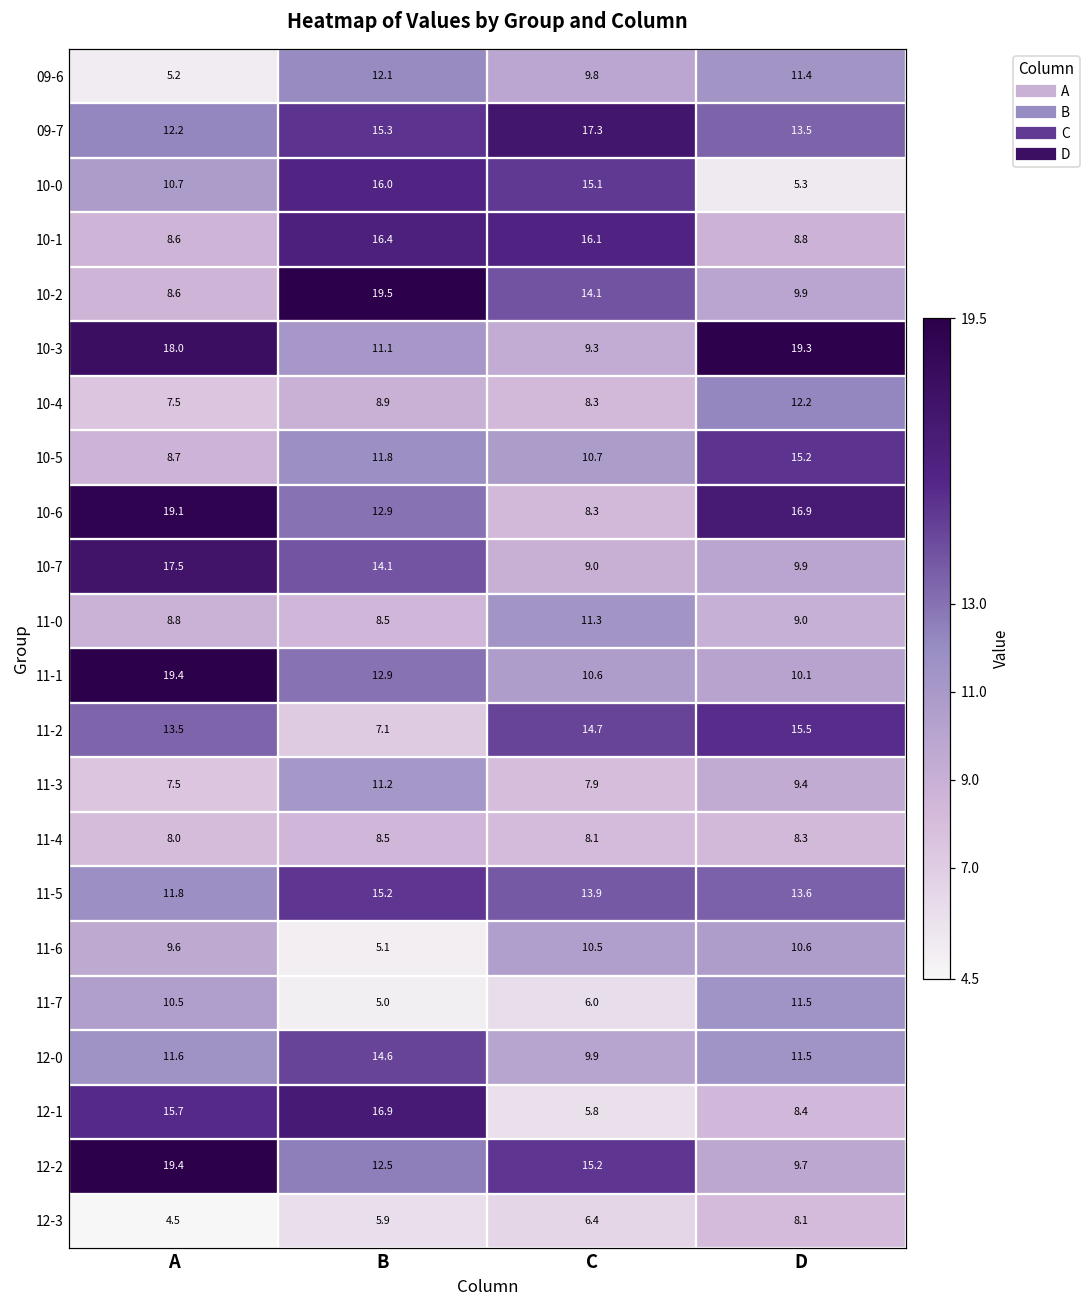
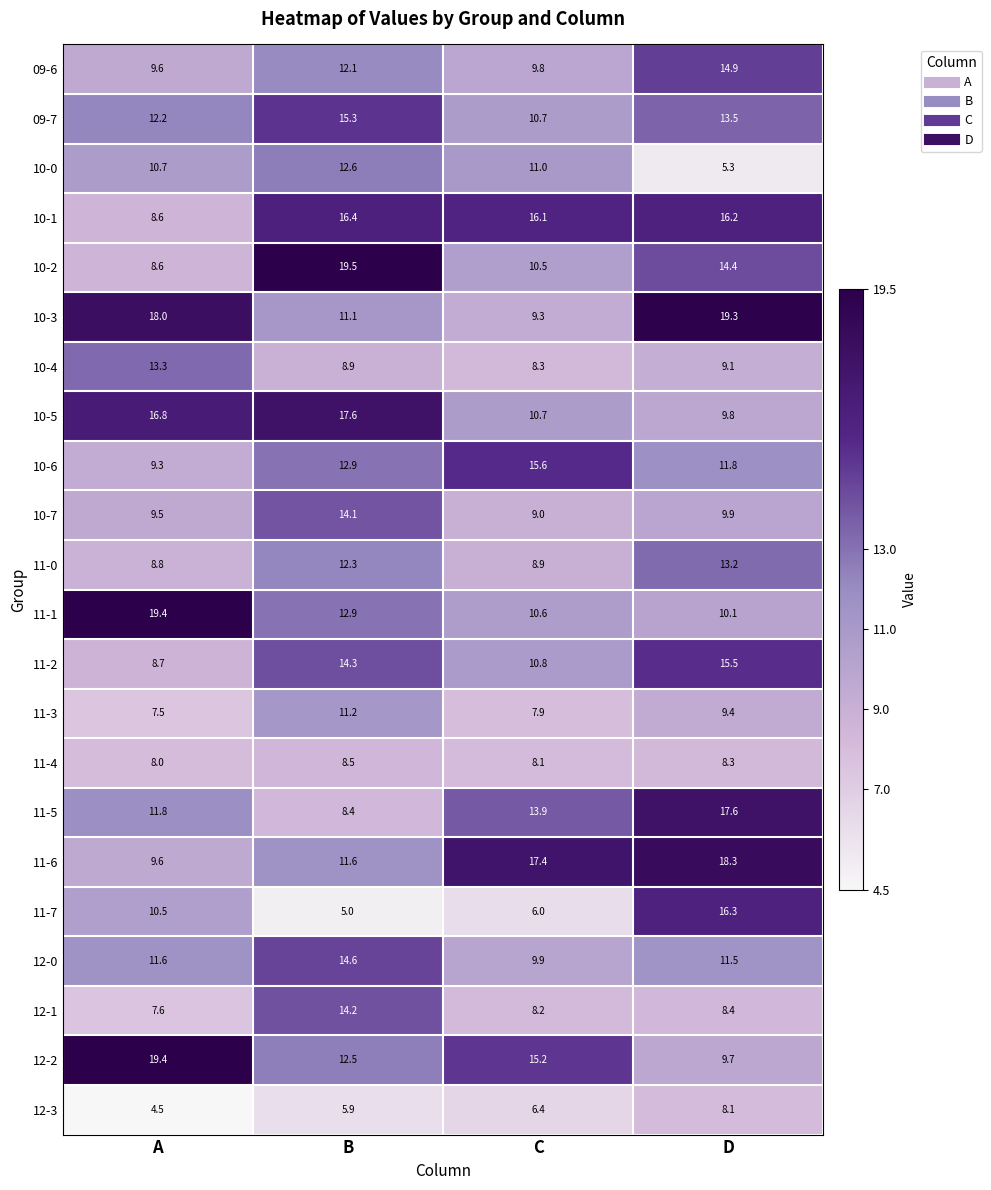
  {
    "09-6": {
-     "A": 5.2,
+     "A": 9.6,
      "B": 12.1,
      "C": 9.8,
-     "D": 11.4
+     "D": 14.9
    },
    "09-7": {
      "A": 12.2,
      "B": 15.3,
-     "C": 17.3,
+     "C": 10.7,
      "D": 13.5
    },
    "10-0": {
      "A": 10.7,
-     "B": 16.0,
-     "C": 15.1,
+     "B": 12.6,
+     "C": 11.0,
      "D": 5.3
    },
    "10-1": {
      "A": 8.6,
      "B": 16.4,
      "C": 16.1,
-     "D": 8.8
+     "D": 16.2
    },
    "10-2": {
      "A": 8.6,
      "B": 19.5,
-     "C": 14.1,
-     "D": 9.9
+     "C": 10.5,
+     "D": 14.4
    },
    "10-3": {
      "A": 18.0,
      "B": 11.1,
      "C": 9.3,
      "D": 19.3
    },
    "10-4": {
-     "A": 7.5,
+     "A": 13.3,
      "B": 8.9,
      "C": 8.3,
-     "D": 12.2
+     "D": 9.1
    },
    "10-5": {
-     "A": 8.7,
-     "B": 11.8,
+     "A": 16.8,
+     "B": 17.6,
      "C": 10.7,
-     "D": 15.2
+     "D": 9.8
    },
    "10-6": {
-     "A": 19.1,
+     "A": 9.3,
      "B": 12.9,
-     "C": 8.3,
-     "D": 16.9
+     "C": 15.6,
+     "D": 11.8
    },
    "10-7": {
-     "A": 17.5,
+     "A": 9.5,
      "B": 14.1,
      "C": 9.0,
      "D": 9.9
    },
    "11-0": {
      "A": 8.8,
-     "B": 8.5,
-     "C": 11.3,
-     "D": 9.0
+     "B": 12.3,
+     "C": 8.9,
+     "D": 13.2
    },
    "11-1": {
      "A": 19.4,
      "B": 12.9,
      "C": 10.6,
      "D": 10.1
    },
    "11-2": {
-     "A": 13.5,
-     "B": 7.1,
-     "C": 14.7,
+     "A": 8.7,
+     "B": 14.3,
+     "C": 10.8,
      "D": 15.5
    },
    "11-3": {
      "A": 7.5,
      "B": 11.2,
      "C": 7.9,
      "D": 9.4
    },
    "11-4": {
      "A": 8.0,
      "B": 8.5,
      "C": 8.1,
      "D": 8.3
    },
    "11-5": {
      "A": 11.8,
-     "B": 15.2,
+     "B": 8.4,
      "C": 13.9,
-     "D": 13.6
+     "D": 17.6
    },
    "11-6": {
      "A": 9.6,
-     "B": 5.1,
-     "C": 10.5,
-     "D": 10.6
+     "B": 11.6,
+     "C": 17.4,
+     "D": 18.3
    },
    "11-7": {
      "A": 10.5,
      "B": 5.0,
      "C": 6.0,
-     "D": 11.5
+     "D": 16.3
    },
    "12-0": {
      "A": 11.6,
      "B": 14.6,
      "C": 9.9,
      "D": 11.5
    },
    "12-1": {
-     "A": 15.7,
-     "B": 16.9,
-     "C": 5.8,
+     "A": 7.6,
+     "B": 14.2,
+     "C": 8.2,
      "D": 8.4
    },
    "12-2": {
      "A": 19.4,
      "B": 12.5,
      "C": 15.2,
      "D": 9.7
    },
    "12-3": {
      "A": 4.5,
      "B": 5.9,
      "C": 6.4,
      "D": 8.1
    }
  }
